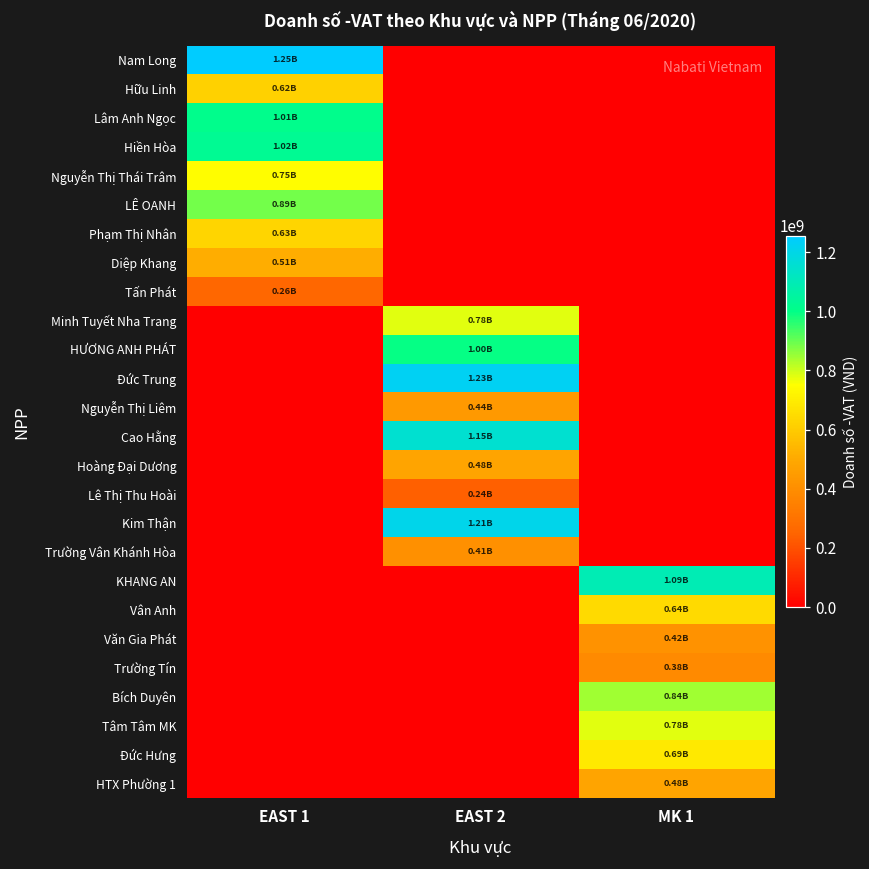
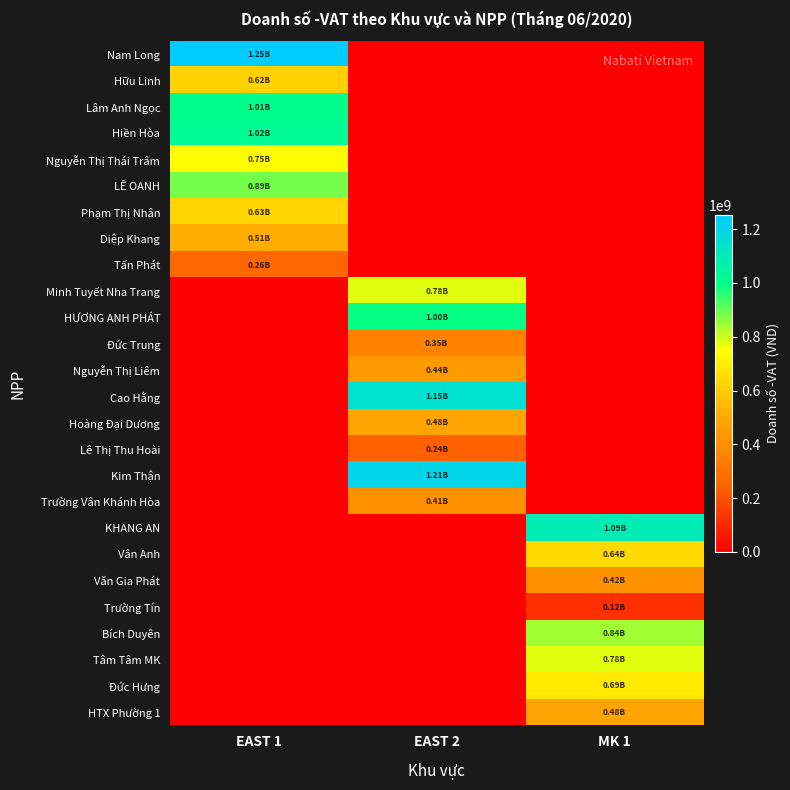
  {
    "Nam Long": {
      "EAST 1": "1.25B"
    },
    "Hữu Linh": {
      "EAST 1": "0.62B"
    },
    "Lâm Anh Ngọc": {
      "EAST 1": "1.01B"
    },
    "Hiền Hòa": {
      "EAST 1": "1.02B"
    },
    "Nguyễn Thị Thái Trâm": {
      "EAST 1": "0.75B"
    },
    "LÊ OANH": {
      "EAST 1": "0.89B"
    },
    "Phạm Thị Nhân": {
      "EAST 1": "0.63B"
    },
    "Diệp Khang": {
      "EAST 1": "0.51B"
    },
    "Tấn Phát": {
      "EAST 1": "0.26B"
    },
    "Minh Tuyết Nha Trang": {
      "EAST 2": "0.78B"
    },
    "HƯƠNG ANH PHÁT": {
      "EAST 2": "1.00B"
    },
    "Đức Trung": {
-     "EAST 2": "1.23B"
+     "EAST 2": "0.35B"
    },
    "Nguyễn Thị Liêm": {
      "EAST 2": "0.44B"
    },
    "Cao Hằng": {
      "EAST 2": "1.15B"
    },
    "Hoàng Đại Dương": {
      "EAST 2": "0.48B"
    },
    "Lê Thị Thu Hoài": {
      "EAST 2": "0.24B"
    },
    "Kim Thận": {
      "EAST 2": "1.21B"
    },
    "Trường Vân Khánh Hòa": {
      "EAST 2": "0.41B"
    },
    "KHANG AN": {
      "MK 1": "1.09B"
    },
    "Vân Anh": {
      "MK 1": "0.64B"
    },
    "Văn Gia Phát": {
      "MK 1": "0.42B"
    },
    "Trường Tín": {
-     "MK 1": "0.38B"
+     "MK 1": "0.12B"
    },
    "Bích Duyên": {
      "MK 1": "0.84B"
    },
    "Tâm Tâm MK": {
      "MK 1": "0.78B"
    },
    "Đức Hưng": {
      "MK 1": "0.69B"
    },
    "HTX Phường 1": {
      "MK 1": "0.48B"
    }
  }
